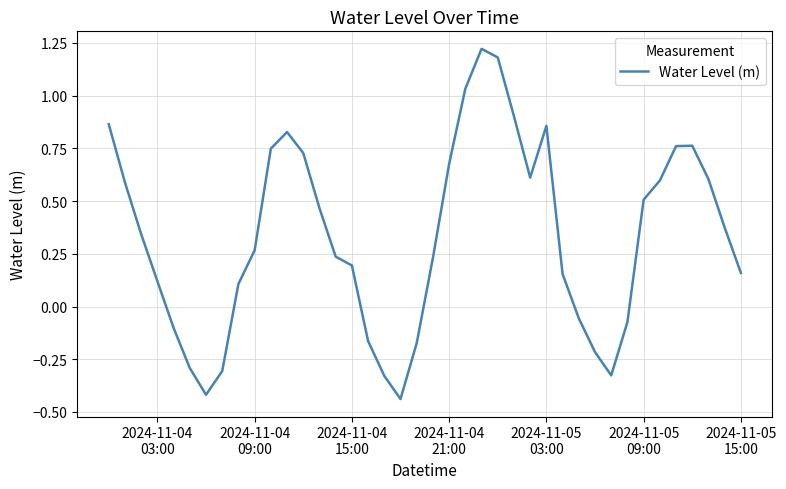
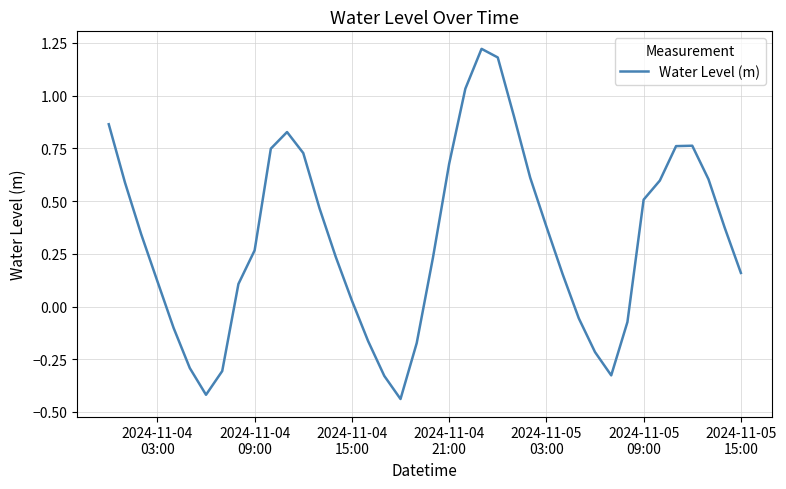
  {
    "2024-11-04 03:00": 0.12,
    "2024-11-04 09:00": 0.27,
-   "2024-11-04 15:00": 0.19,
+   "2024-11-04 15:00": 0.03,
    "2024-11-04 21:00": 0.68,
-   "2024-11-05 03:00": 0.86,
+   "2024-11-05 03:00": 0.38,
    "2024-11-05 09:00": 0.51,
    "2024-11-05 15:00": 0.16
  }
